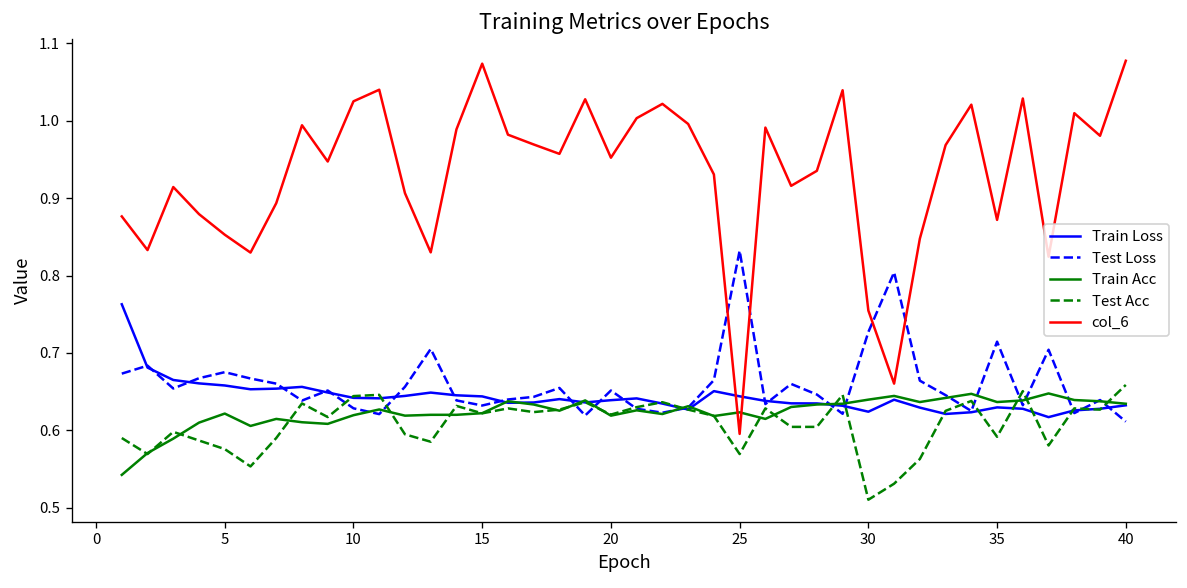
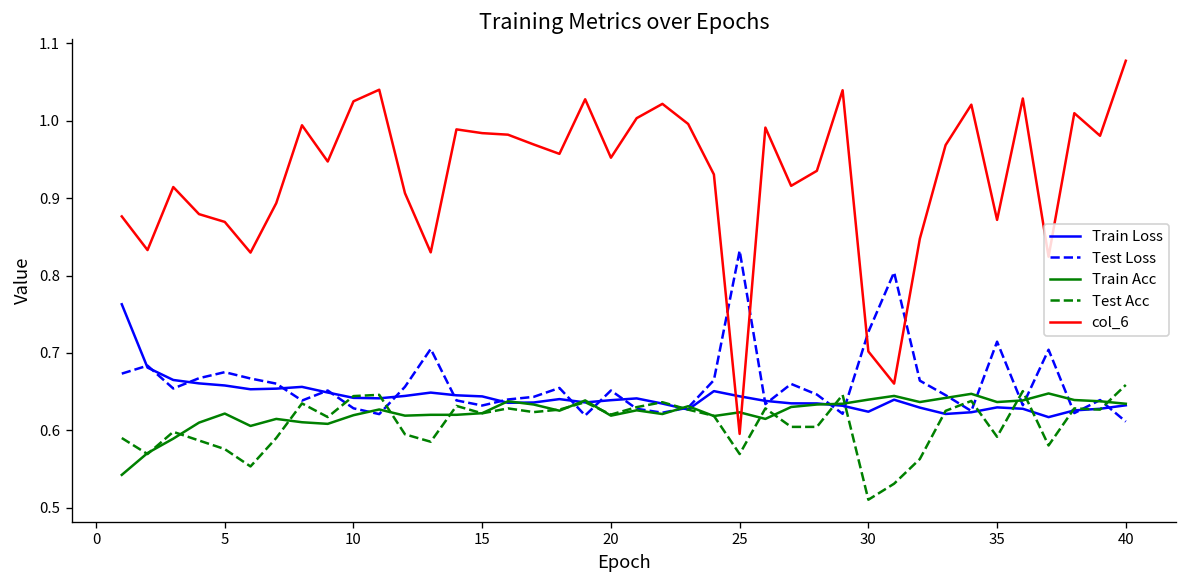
  {
    "col_6": {
-     "5": 0.85,
+     "5": 0.87,
      "10": 1.03,
-     "15": 1.07,
+     "15": 0.98,
      "20": 0.95,
      "25": 0.60,
-     "30": 0.75,
+     "30": 0.70,
      "35": 0.87,
      "40": 1.08
    }
  }
